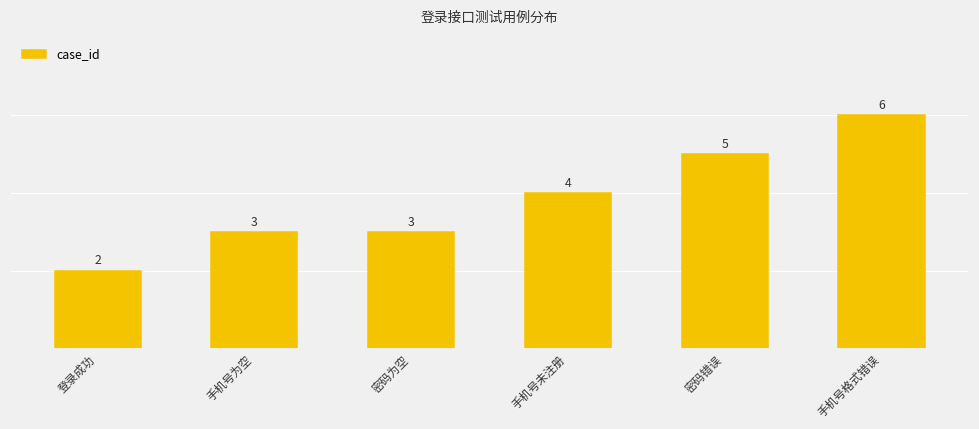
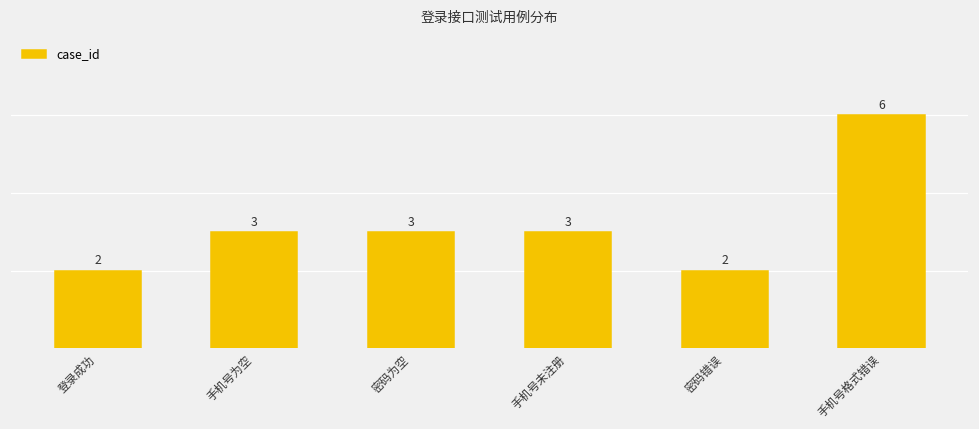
  {
    "登录成功": 2,
    "手机号为空": 3,
    "密码为空": 3,
-   "手机号未注册": 4,
-   "密码错误": 5,
+   "手机号未注册": 3,
+   "密码错误": 2,
    "手机号格式错误": 6
  }
